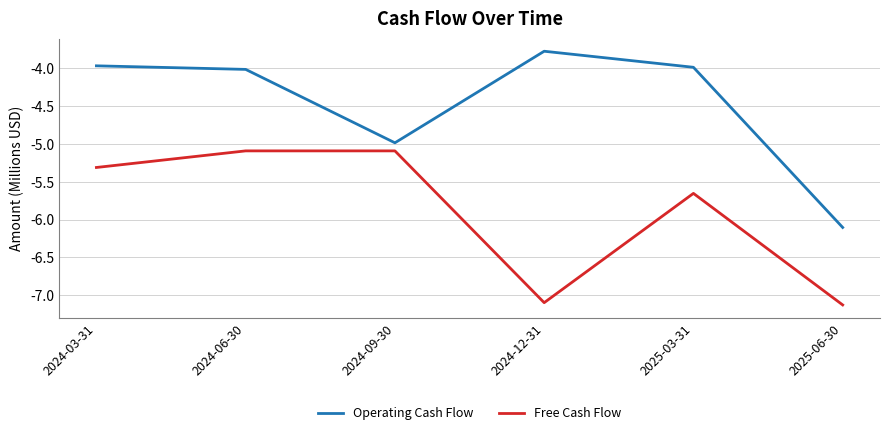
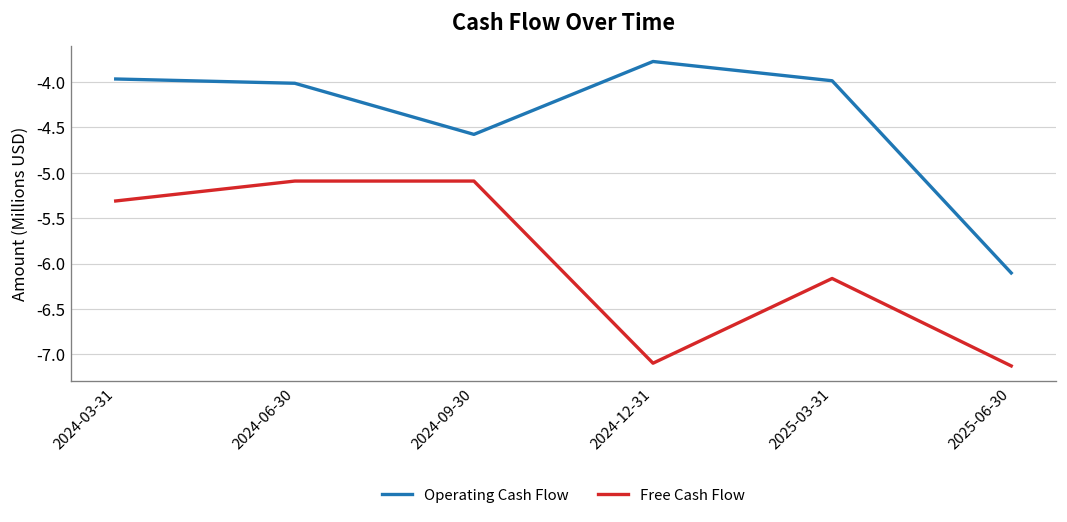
  {
    "Operating Cash Flow": {
      "2024-03-31": -4.0,
      "2024-06-30": -4.0,
-     "2024-09-30": -5.0,
+     "2024-09-30": -4.6,
      "2024-12-31": -3.8,
      "2025-03-31": -4.0,
      "2025-06-30": -6.1
    },
    "Free Cash Flow": {
      "2024-03-31": -5.3,
      "2024-06-30": -5.1,
      "2024-09-30": -5.1,
      "2024-12-31": -7.1,
-     "2025-03-31": -5.7,
+     "2025-03-31": -6.2,
      "2025-06-30": -7.1
    }
  }
